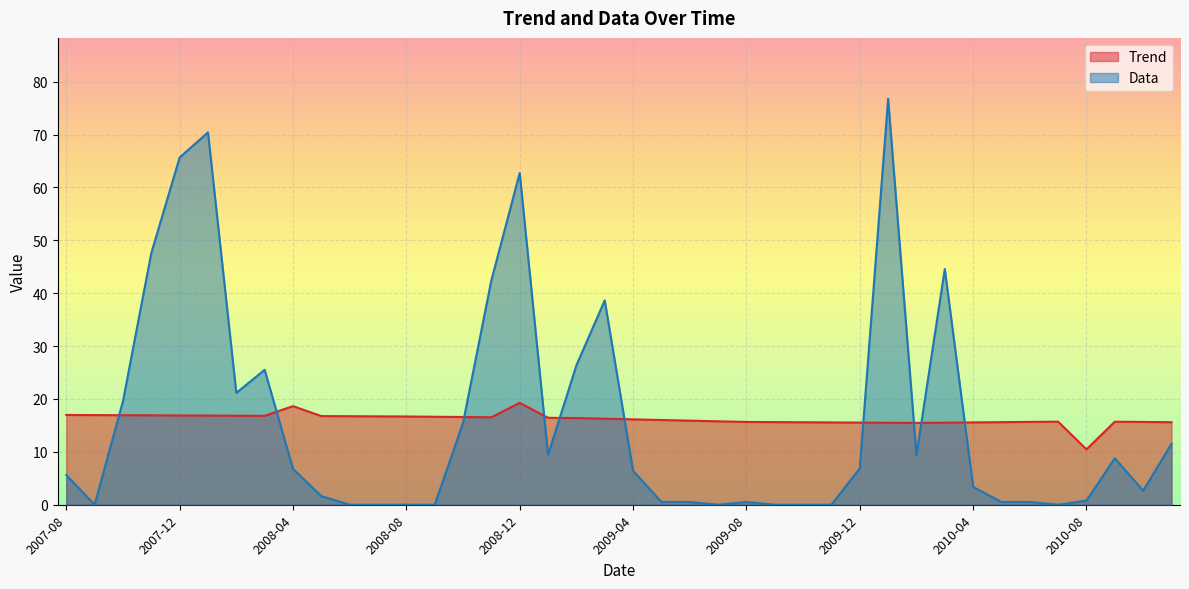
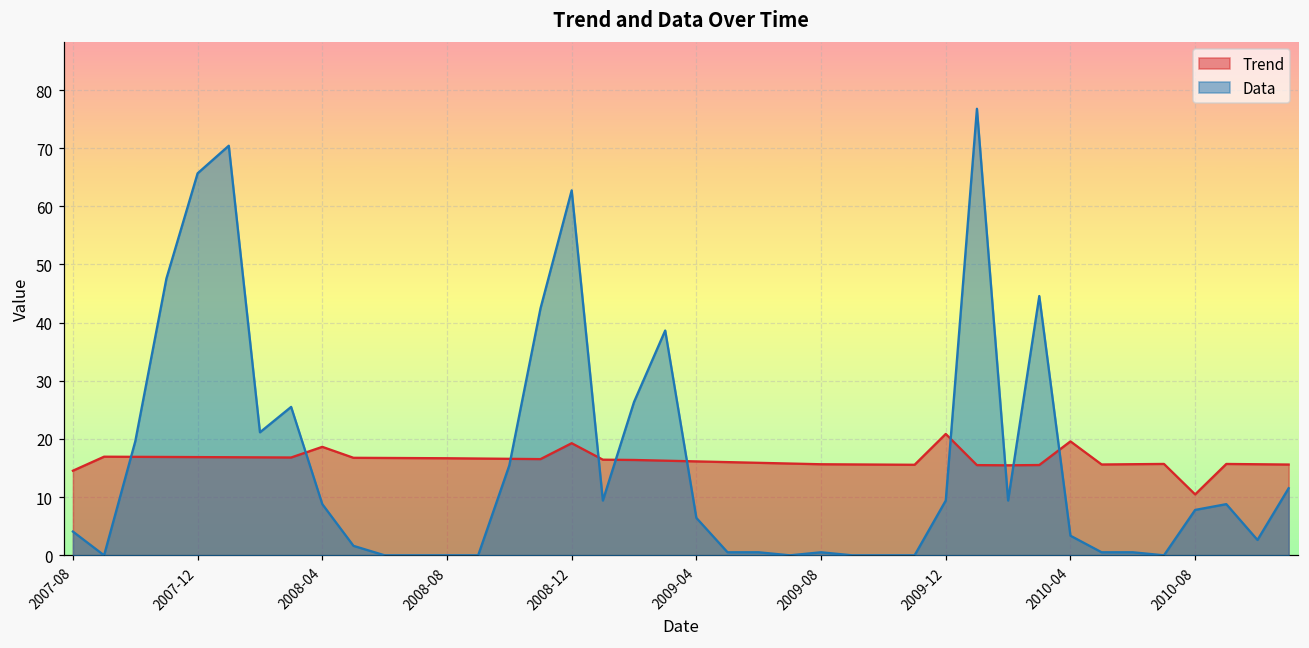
  {
    "Trend": {
-     "2007-08": 17,
+     "2007-08": 15,
      "2007-12": 17,
      "2008-04": 19,
      "2008-08": 17,
      "2008-12": 19,
      "2009-04": 16,
      "2009-08": 16,
-     "2009-12": 16,
-     "2010-04": 16,
+     "2009-12": 21,
+     "2010-04": 20,
      "2010-08": 10
    },
    "Data": {
-     "2007-08": 6,
+     "2007-08": 4,
      "2007-12": 66,
-     "2008-04": 7,
+     "2008-04": 9,
      "2008-08": 0,
      "2008-12": 63,
      "2009-04": 6,
      "2009-08": 1,
-     "2009-12": 7,
+     "2009-12": 9,
      "2010-04": 3,
-     "2010-08": 1
+     "2010-08": 8
    }
  }
